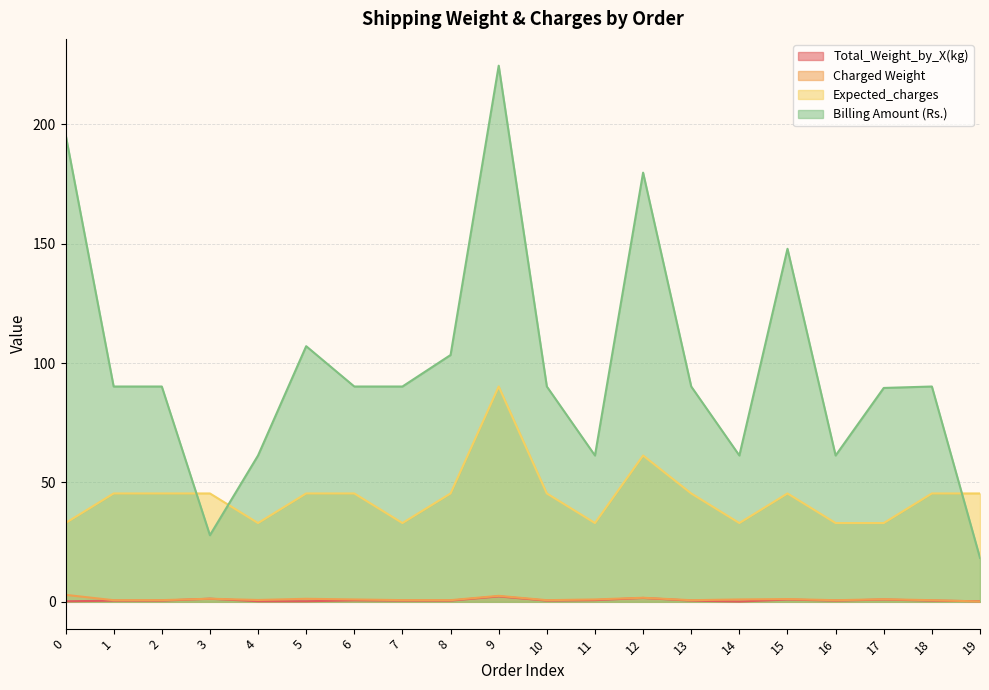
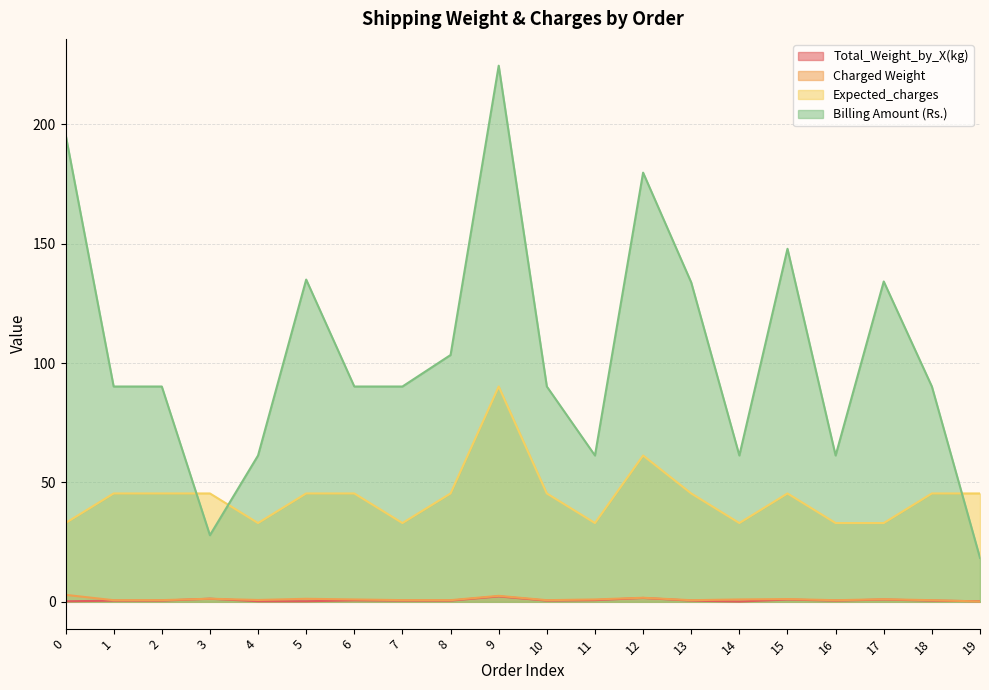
  {
    "Billing Amount (Rs.)": {
      "0": 196,
      "1": 90,
      "2": 90,
      "3": 28,
      "4": 61,
-     "5": 107,
+     "5": 135,
      "6": 90,
      "7": 90,
      "8": 103,
      "9": 225,
      "10": 90,
      "11": 61,
      "12": 180,
-     "13": 90,
+     "13": 134,
      "14": 61,
      "15": 148,
      "16": 61,
-     "17": 90,
+     "17": 134,
      "18": 90,
      "19": 18
    }
  }
